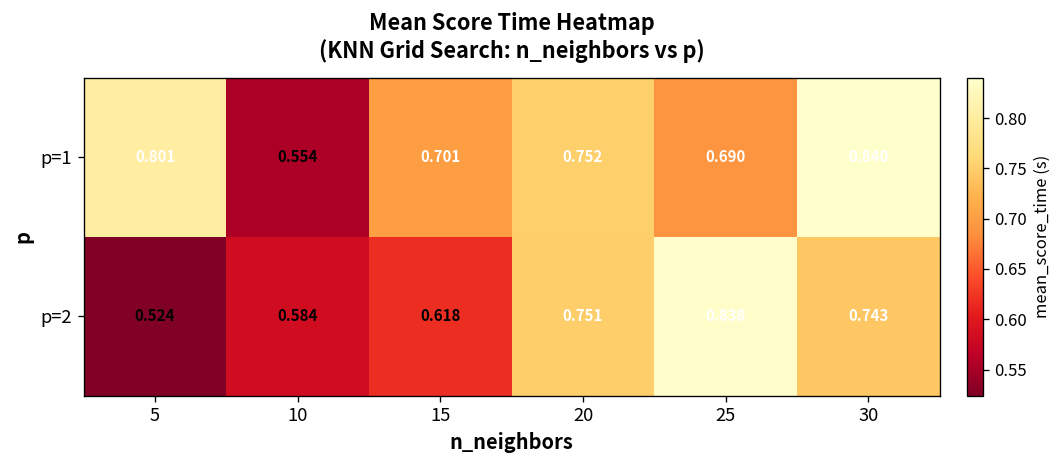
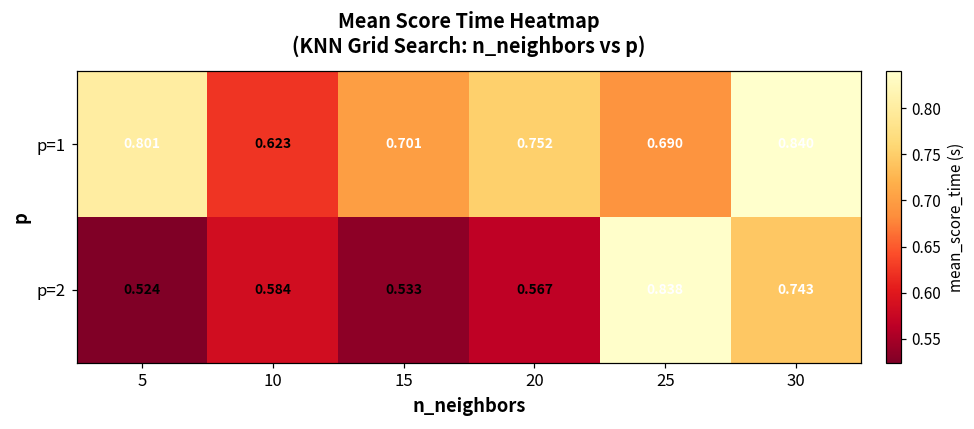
  {
    "p=1": {
      "5": 0.801,
-     "10": 0.554,
+     "10": 0.623,
      "15": 0.701,
      "20": 0.752,
      "25": 0.690,
      "30": 0.840
    },
    "p=2": {
      "5": 0.524,
      "10": 0.584,
-     "15": 0.618,
-     "20": 0.751,
+     "15": 0.533,
+     "20": 0.567,
      "25": 0.838,
      "30": 0.743
    }
  }
